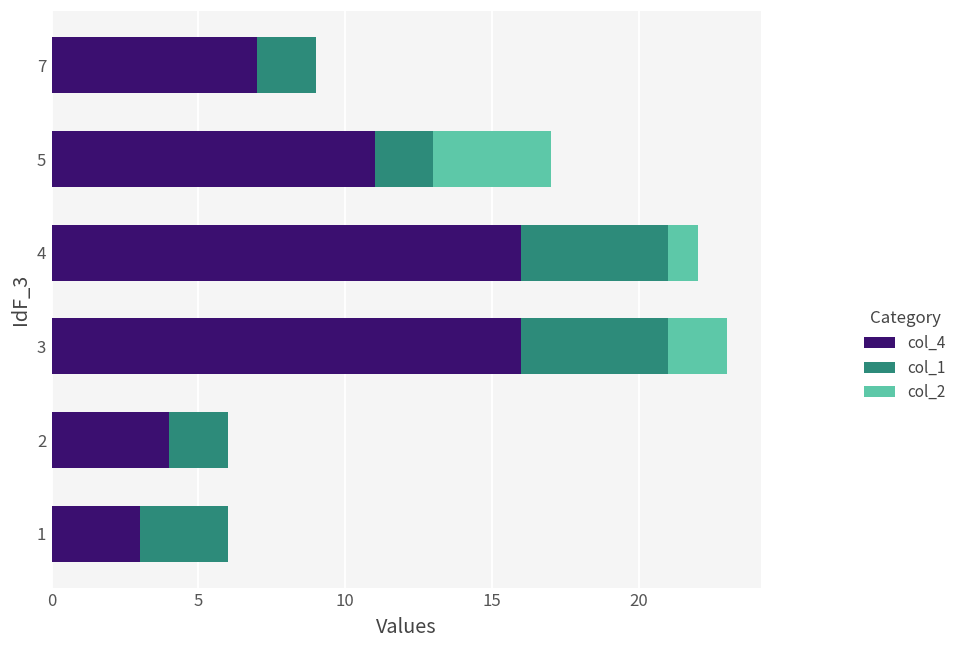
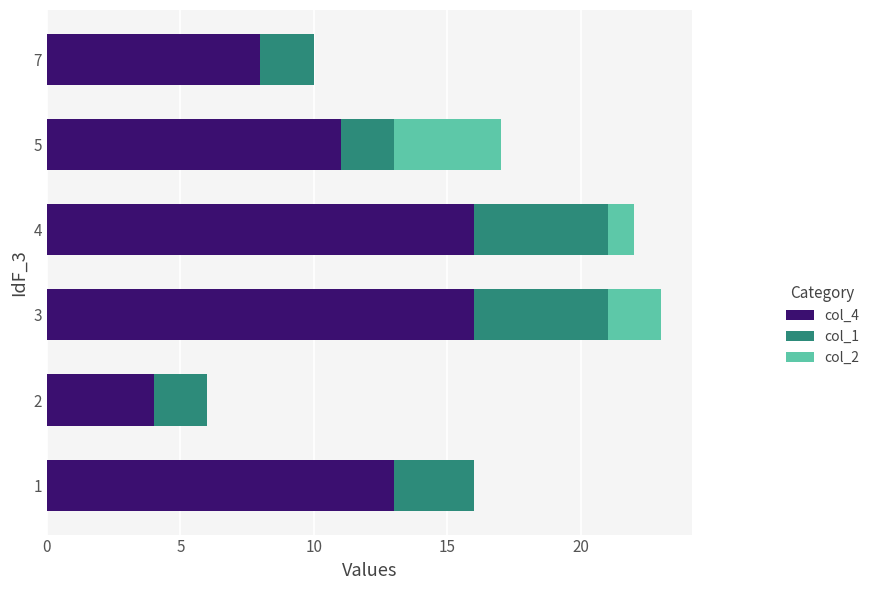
  {
    "col_4": {
-     "7": 7,
+     "7": 8,
      "5": 11,
      "4": 16,
      "3": 16,
      "2": 4,
-     "1": 3
+     "1": 13
    },
    "col_1": {
      "7": 2,
      "5": 2,
      "4": 5,
      "3": 5,
      "2": 2,
      "1": 3
    },
    "col_2": {
      "7": 0,
      "5": 4,
      "4": 1,
      "3": 2,
      "2": 0,
      "1": 0
    }
  }
